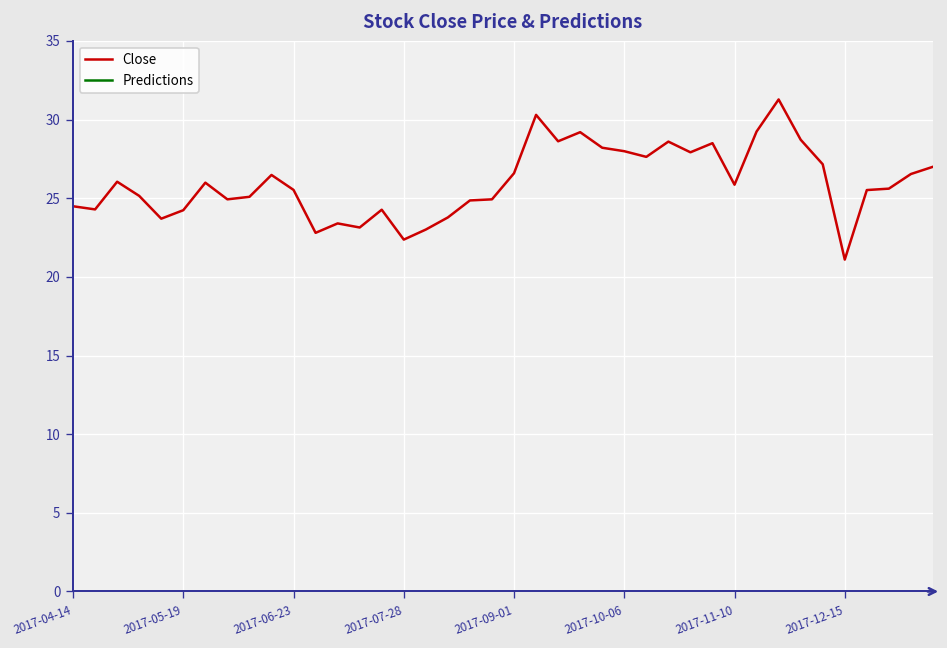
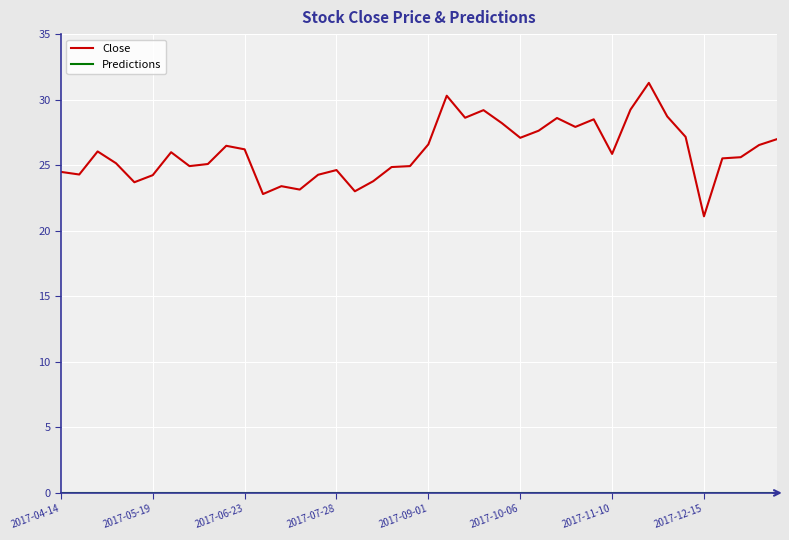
  {
    "Close": {
      "2017-04-14": 24.5,
      "2017-05-19": 24.2,
-     "2017-06-23": 25.5,
-     "2017-07-28": 22.4,
+     "2017-06-23": 26.2,
+     "2017-07-28": 24.6,
      "2017-09-01": 26.6,
-     "2017-10-06": 28.0,
+     "2017-10-06": 27.1,
      "2017-11-10": 25.9,
      "2017-12-15": 21.1
    },
    "Predictions": {
      "2017-04-14": 0.0,
      "2017-05-19": 0.0,
      "2017-06-23": 0.0,
      "2017-07-28": 0.0,
      "2017-09-01": 0.0,
      "2017-10-06": 0.0,
      "2017-11-10": 0.0,
      "2017-12-15": 0.0
    }
  }
